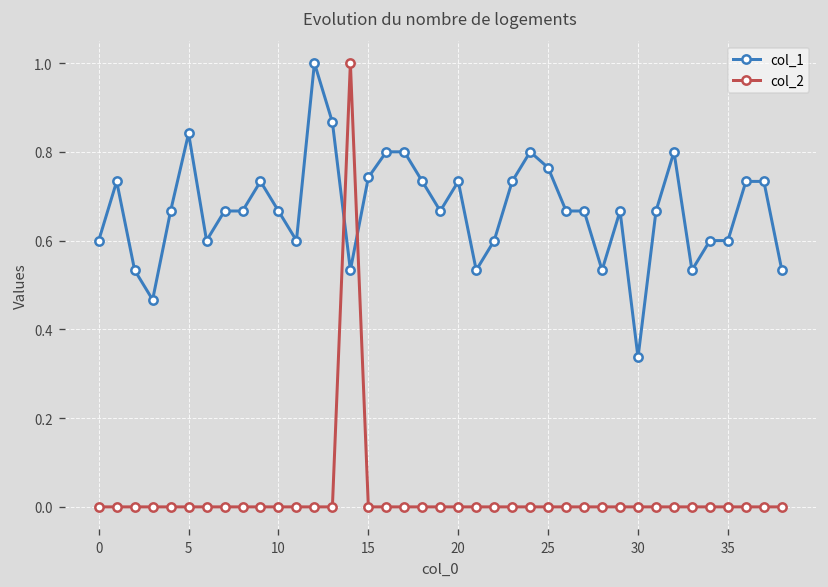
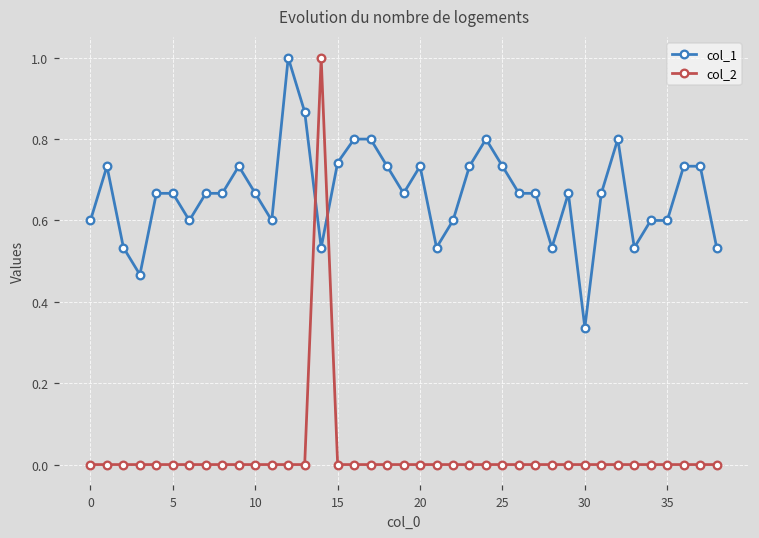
  {
    "col_1": {
      "0": 0.60,
-     "5": 0.84,
+     "5": 0.67,
      "10": 0.67,
      "15": 0.74,
      "20": 0.73,
-     "25": 0.76,
+     "25": 0.73,
      "30": 0.34,
      "35": 0.60
    },
    "col_2": {
      "0": 0.00,
      "5": 0.00,
      "10": 0.00,
      "15": 0.00,
      "20": 0.00,
      "25": 0.00,
      "30": 0.00,
      "35": 0.00
    }
  }
